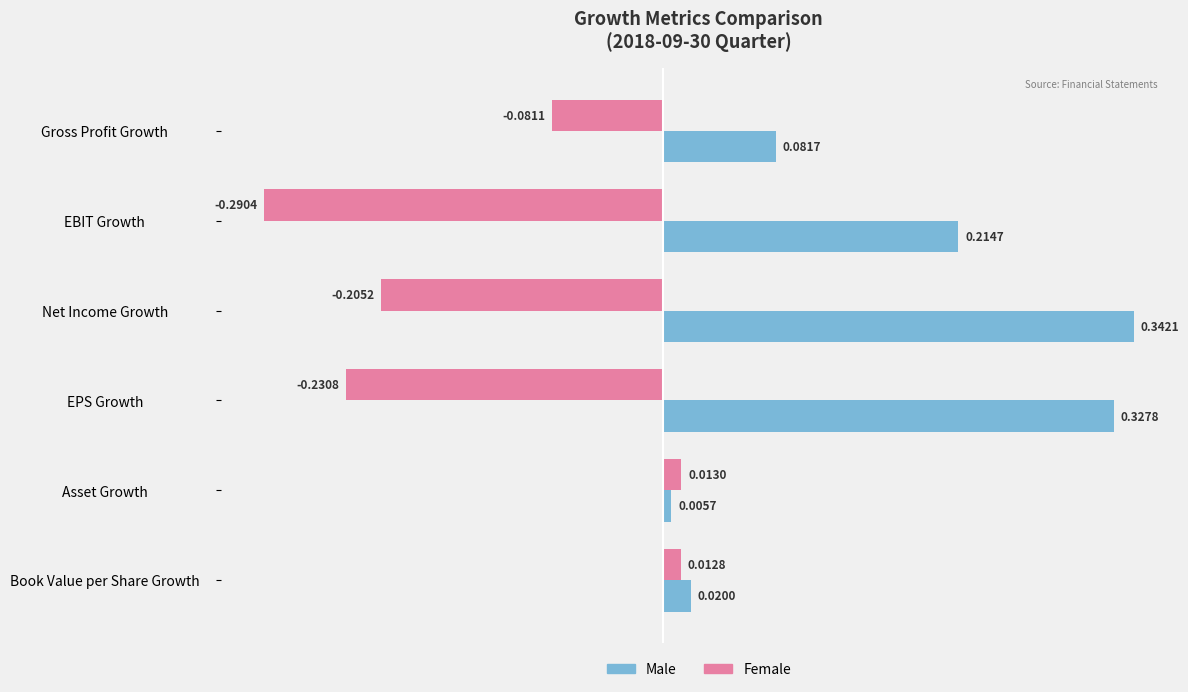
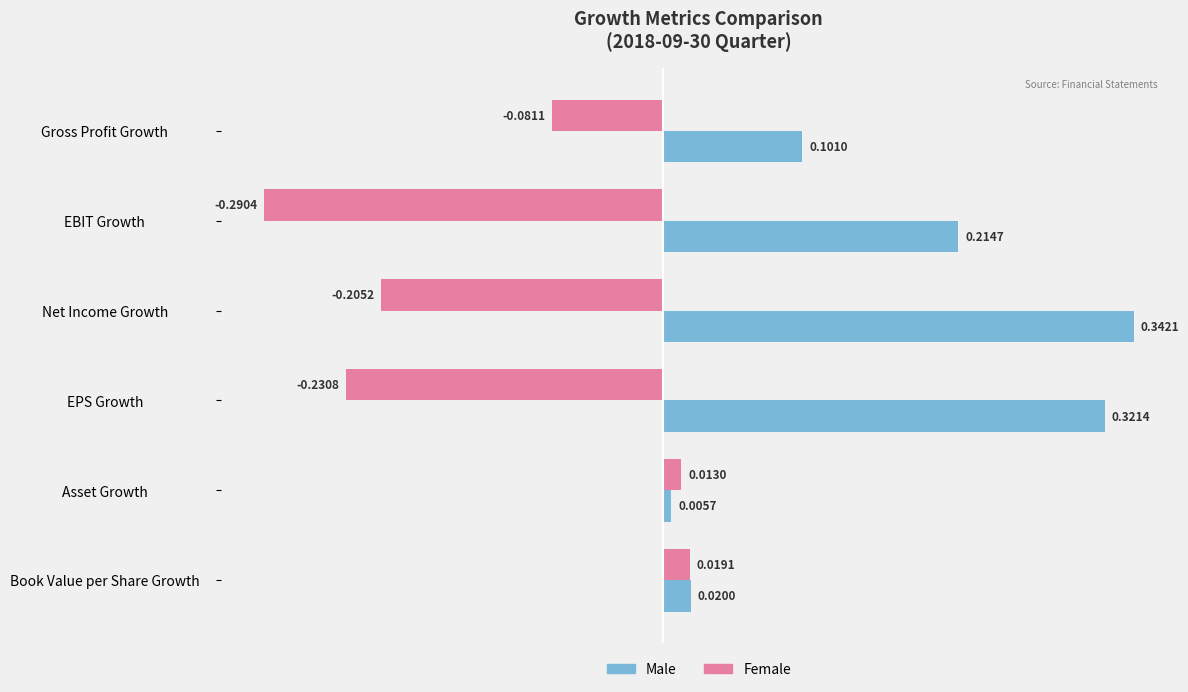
  {
    "Male": {
-     "Gross Profit Growth": 0.0817,
+     "Gross Profit Growth": 0.1010,
      "EBIT Growth": 0.2147,
      "Net Income Growth": 0.3421,
-     "EPS Growth": 0.3278,
+     "EPS Growth": 0.3214,
      "Asset Growth": 0.0057,
      "Book Value per Share Growth": 0.0200
    },
    "Female": {
      "Gross Profit Growth": -0.0811,
      "EBIT Growth": -0.2904,
      "Net Income Growth": -0.2052,
      "EPS Growth": -0.2308,
      "Asset Growth": 0.0130,
-     "Book Value per Share Growth": 0.0128
+     "Book Value per Share Growth": 0.0191
    }
  }
